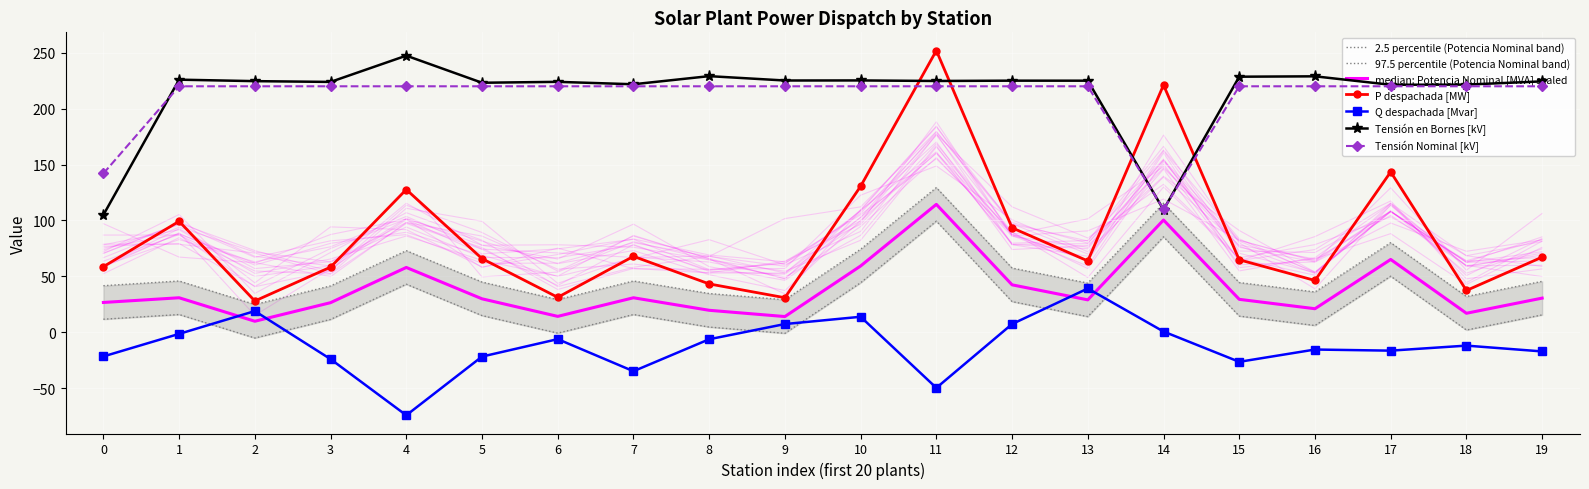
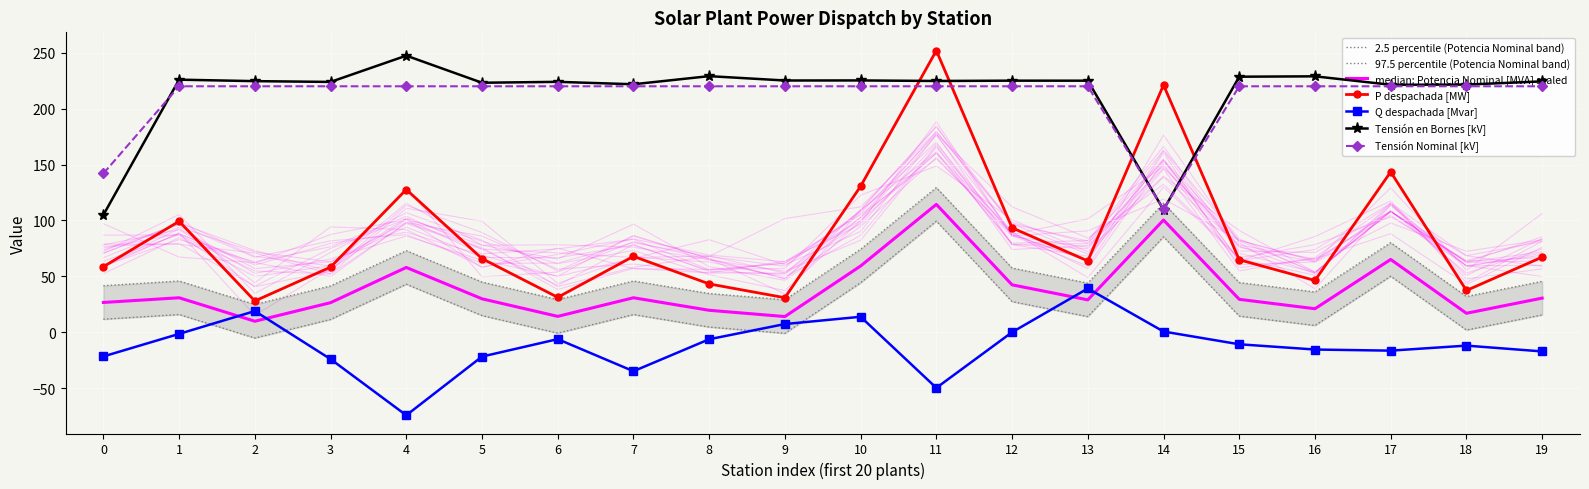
  {
    "P despachada [MW]": {
      "2": 28,
      "8": 43,
      "10": 131,
      "11": 252,
      "12": 93,
      "14": 221,
      "16": 46,
      "17": 143,
      "18": 37
    },
    "Q despachada [Mvar]": {
      "0": -22,
      "1": -2,
      "2": 19,
      "3": -24,
      "4": -74,
      "5": -22,
      "6": -6,
      "7": -35,
      "8": -6,
      "9": 7,
      "10": 14,
      "11": -50,
-     "12": 7,
+     "12": 0,
      "13": 39,
      "14": 1,
-     "15": -27,
+     "15": -11,
      "16": -16,
      "17": -17,
      "18": -12,
      "19": -17
    },
    "Tensión en Bornes [kV]": {
      "0": 105,
      "1": 226,
      "2": 225,
      "3": 224,
      "4": 247,
      "5": 223,
      "6": 224,
      "8": 229,
      "9": 225,
      "10": 225,
      "11": 225,
      "12": 225,
      "13": 225,
      "15": 229,
      "16": 229
    },
    "Tensión Nominal [kV]": {
      "0": 142,
      "1": 220,
      "2": 220,
      "3": 220,
      "4": 220,
      "5": 220,
      "6": 220,
      "8": 220,
      "9": 220,
      "10": 220,
      "11": 220,
      "12": 220,
      "13": 220,
      "15": 220,
      "16": 220
    }
  }
